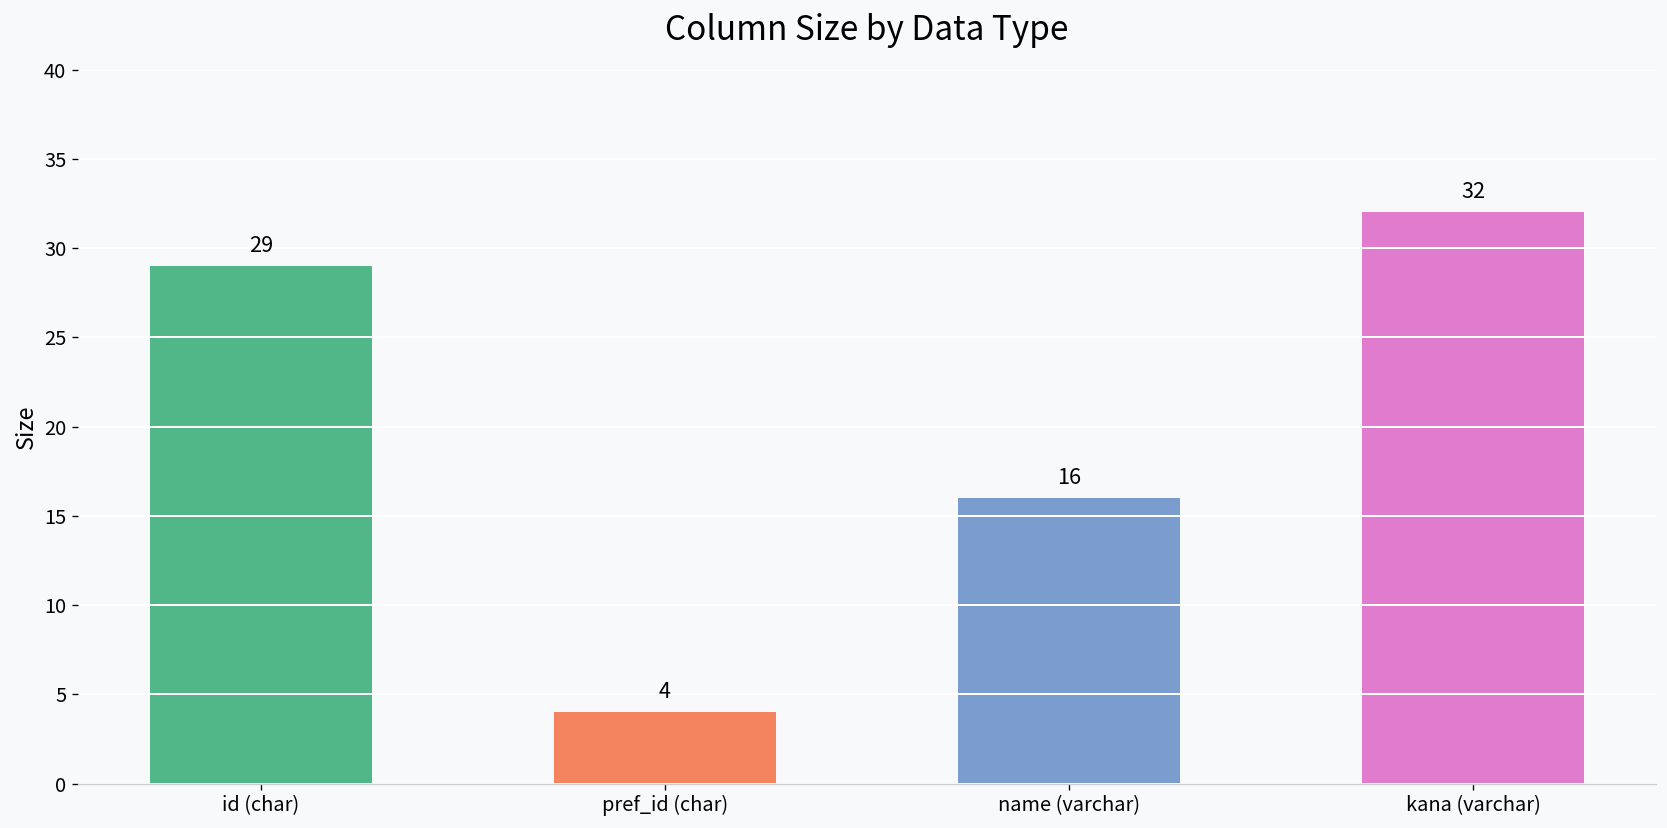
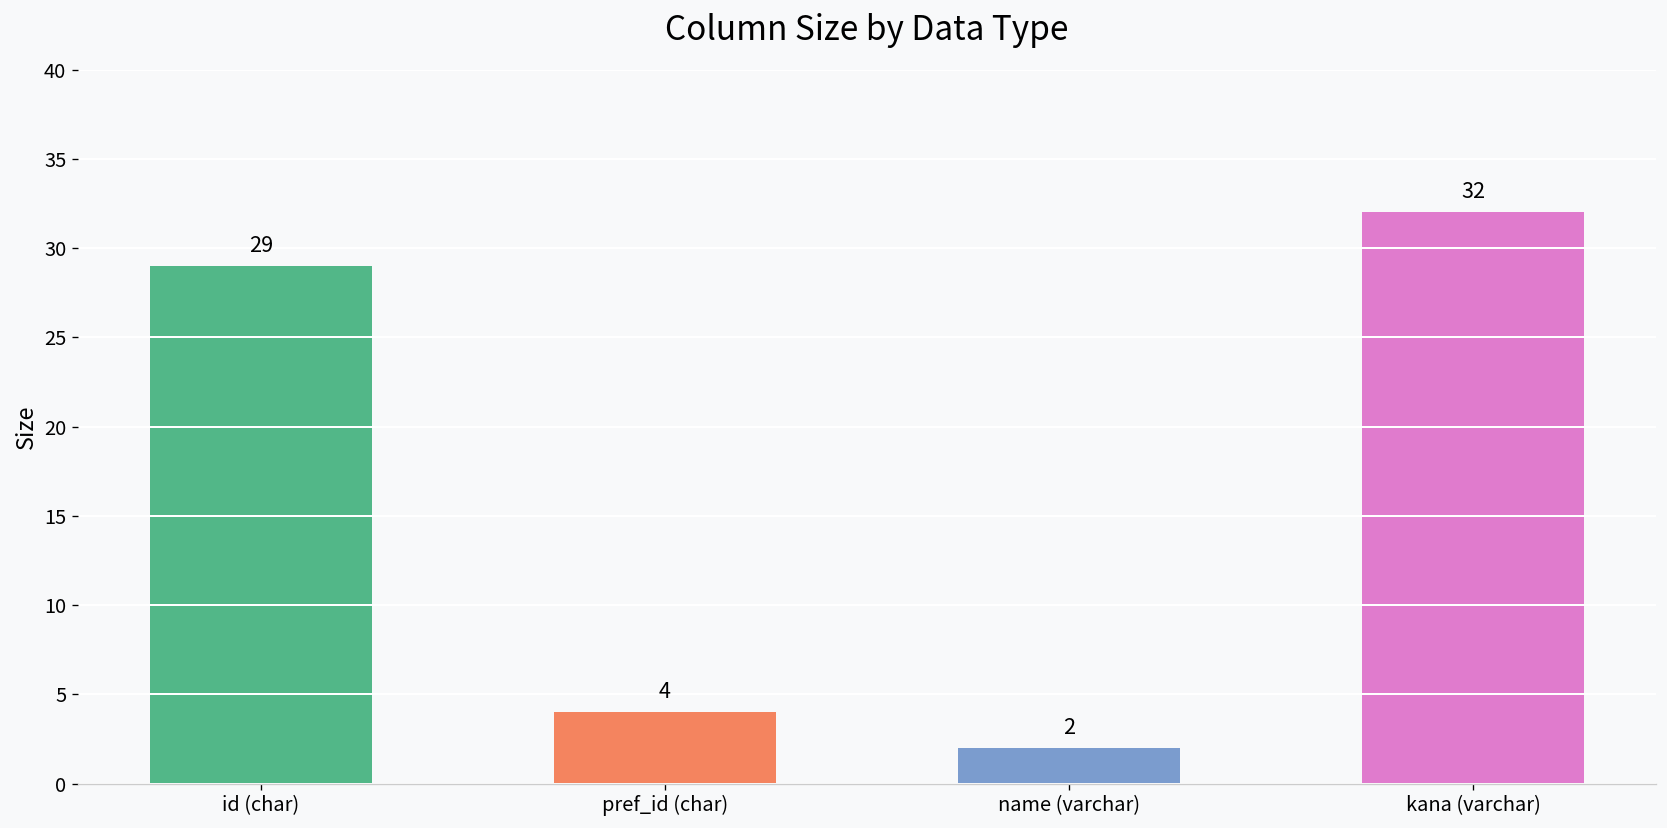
  {
    "id (char)": 29,
    "pref_id (char)": 4,
-   "name (varchar)": 16,
+   "name (varchar)": 2,
    "kana (varchar)": 32
  }
